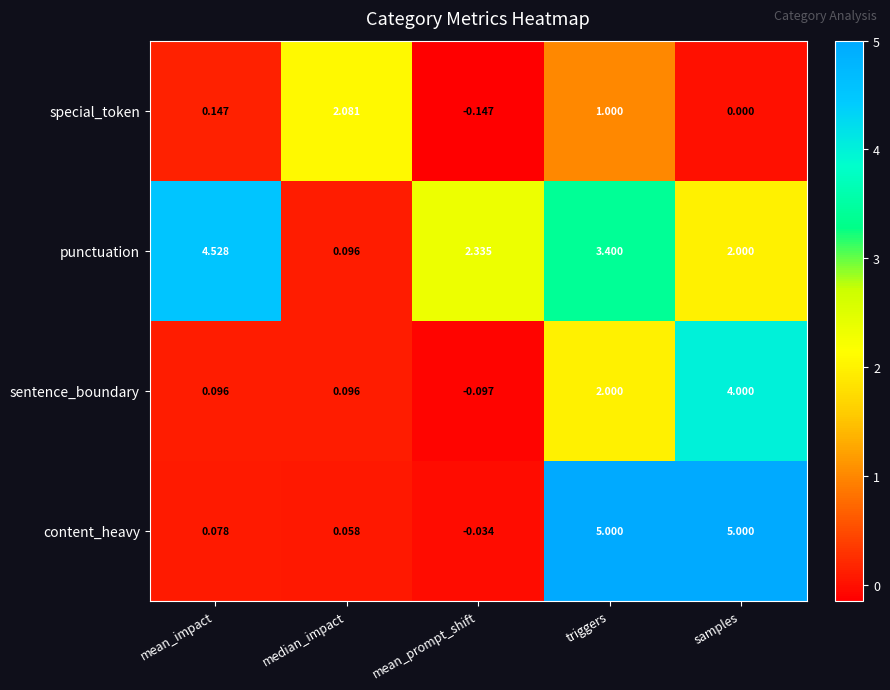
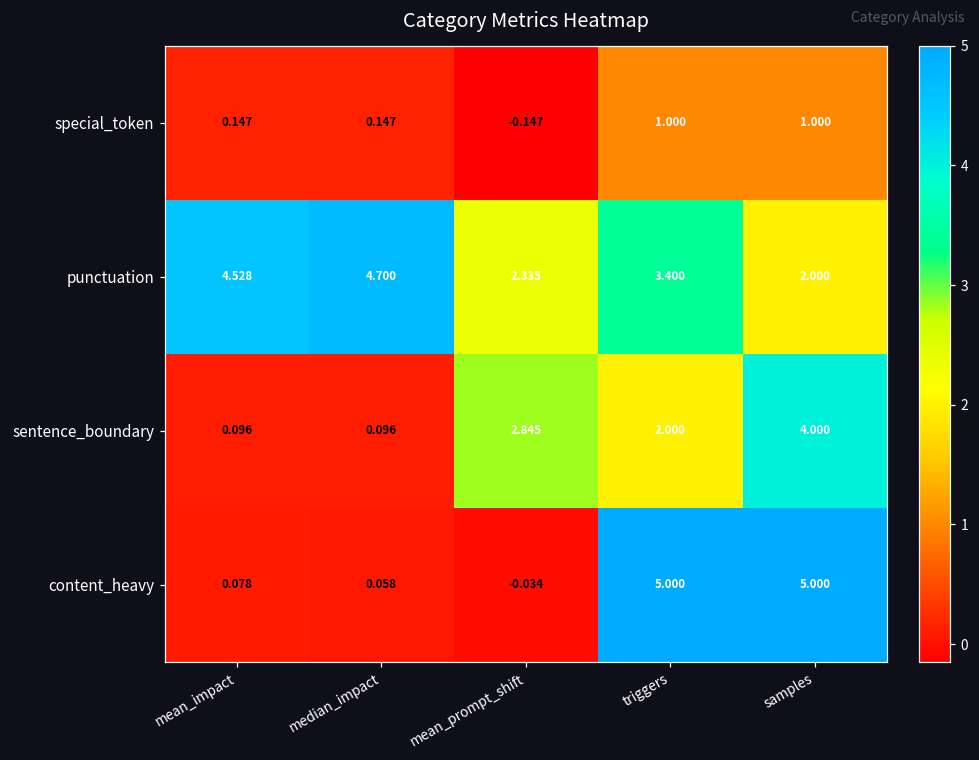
  {
    "special_token": {
      "mean_impact": 0.147,
-     "median_impact": 2.081,
+     "median_impact": 0.147,
      "mean_prompt_shift": -0.147,
      "triggers": 1.000,
-     "samples": 0.000
+     "samples": 1.000
    },
    "punctuation": {
      "mean_impact": 4.528,
-     "median_impact": 0.096,
+     "median_impact": 4.700,
      "mean_prompt_shift": 2.335,
      "triggers": 3.400,
      "samples": 2.000
    },
    "sentence_boundary": {
      "mean_impact": 0.096,
      "median_impact": 0.096,
-     "mean_prompt_shift": -0.097,
+     "mean_prompt_shift": 2.845,
      "triggers": 2.000,
      "samples": 4.000
    },
    "content_heavy": {
      "mean_impact": 0.078,
      "median_impact": 0.058,
      "mean_prompt_shift": -0.034,
      "triggers": 5.000,
      "samples": 5.000
    }
  }
